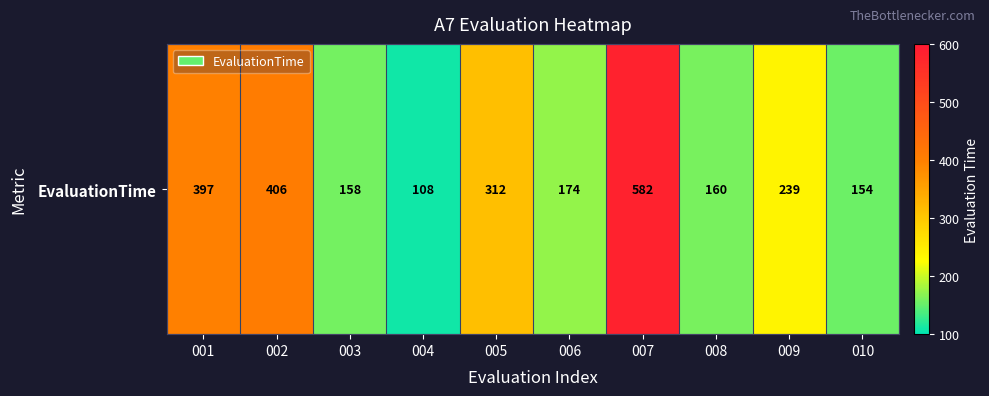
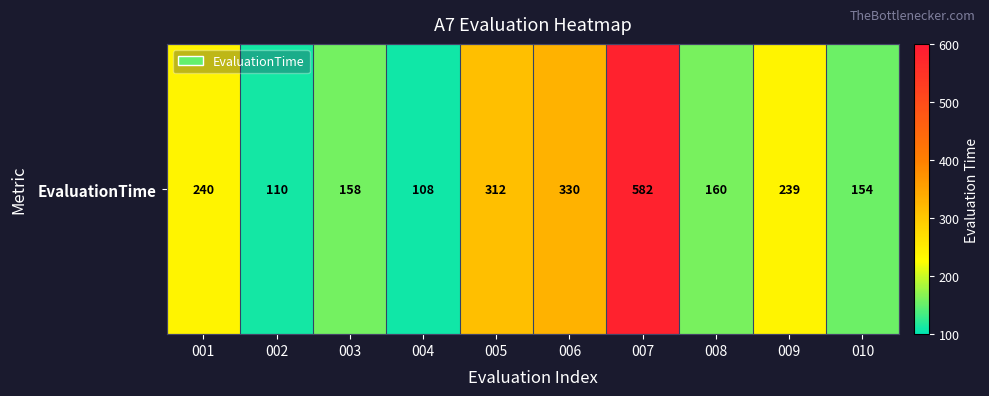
  {
    "EvaluationTime": {
-     "001": 397,
-     "002": 406,
+     "001": 240,
+     "002": 110,
      "003": 158,
      "004": 108,
      "005": 312,
-     "006": 174,
+     "006": 330,
      "007": 582,
      "008": 160,
      "009": 239,
      "010": 154
    }
  }
